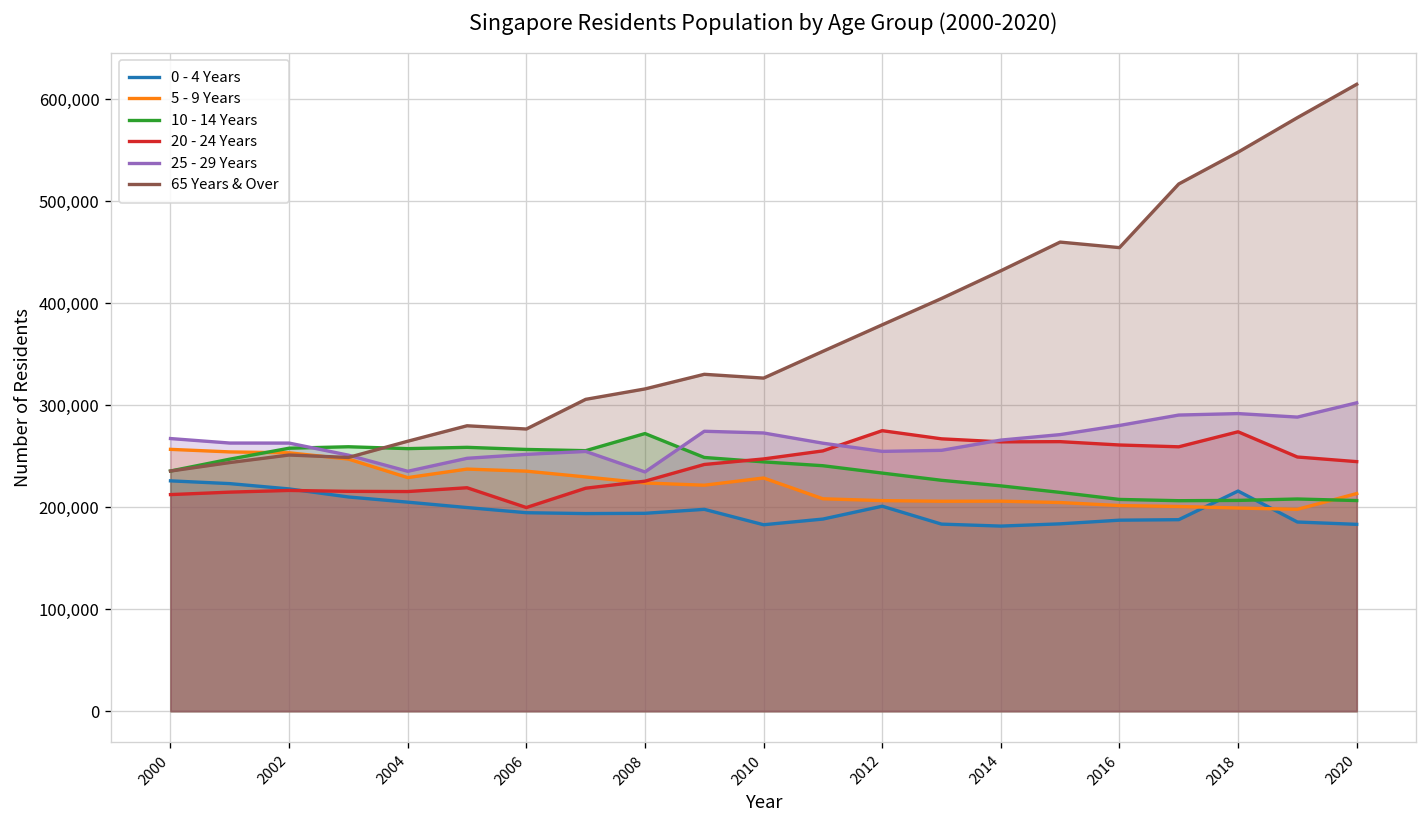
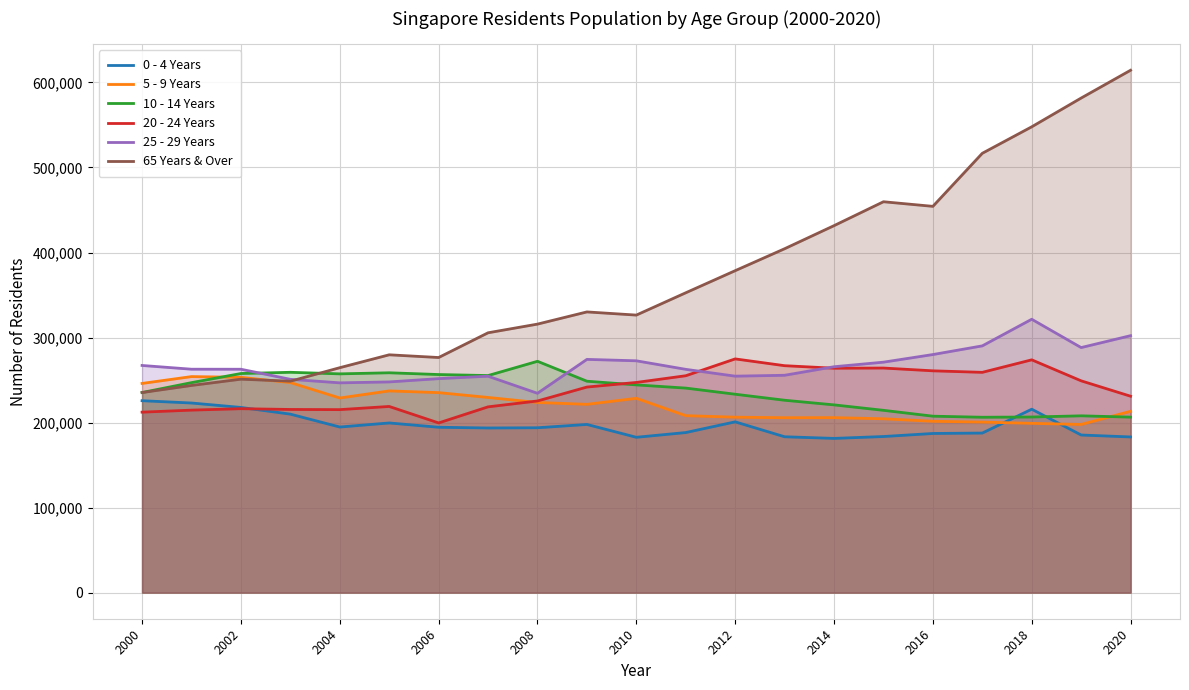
  {
    "0 - 4 Years": {
      "2000": "230,000",
-     "2004": "200,000",
+     "2004": "190,000",
      "2006": "190,000",
      "2008": "190,000",
      "2010": "180,000",
      "2012": "200,000",
      "2014": "180,000",
      "2016": "190,000",
      "2018": "220,000",
      "2020": "180,000"
    },
    "5 - 9 Years": {
-     "2000": "260,000",
+     "2000": "250,000",
      "2004": "230,000",
      "2006": "240,000",
      "2010": "230,000",
      "2012": "210,000",
      "2014": "210,000",
      "2016": "200,000",
      "2018": "200,000",
      "2020": "210,000"
    },
    "10 - 14 Years": {
      "2002": "260,000",
      "2004": "260,000",
      "2006": "260,000",
      "2008": "270,000",
      "2012": "230,000",
      "2014": "220,000",
      "2016": "210,000",
      "2018": "210,000",
      "2020": "210,000"
    },
    "20 - 24 Years": {
      "2000": "210,000",
      "2004": "220,000",
      "2006": "200,000",
      "2012": "270,000",
      "2016": "260,000",
      "2018": "270,000",
-     "2020": "240,000"
+     "2020": "230,000"
    },
    "25 - 29 Years": {
      "2000": "270,000",
      "2002": "260,000",
-     "2004": "240,000",
+     "2004": "250,000",
      "2006": "250,000",
      "2008": "230,000",
      "2010": "270,000",
      "2012": "250,000",
      "2016": "280,000",
-     "2018": "290,000",
+     "2018": "320,000",
      "2020": "300,000"
    },
    "65 Years & Over": {
      "2004": "260,000",
      "2006": "280,000",
      "2008": "320,000",
      "2010": "330,000",
      "2012": "380,000",
      "2014": "430,000",
      "2016": "450,000",
      "2018": "550,000",
      "2020": "610,000"
    }
  }
